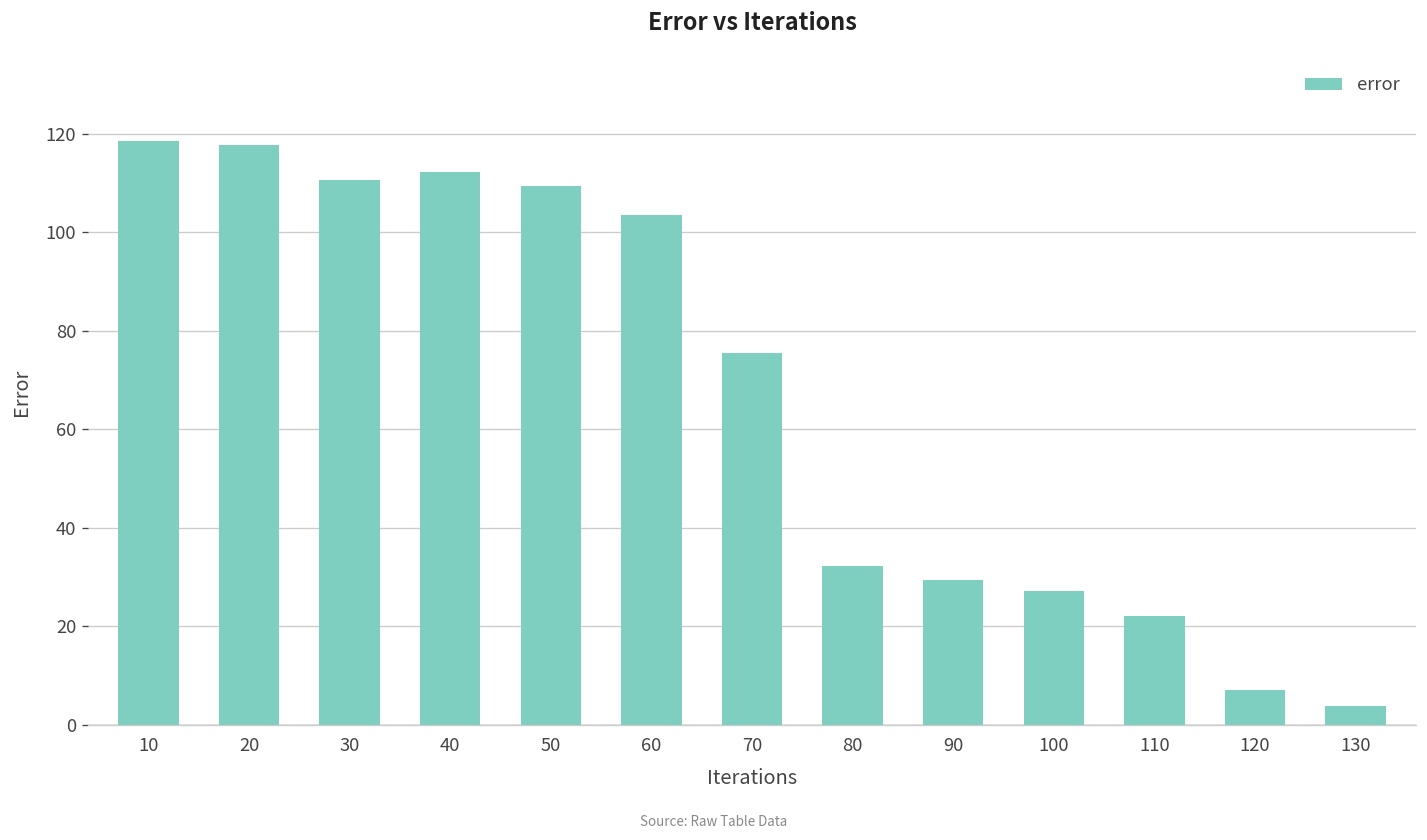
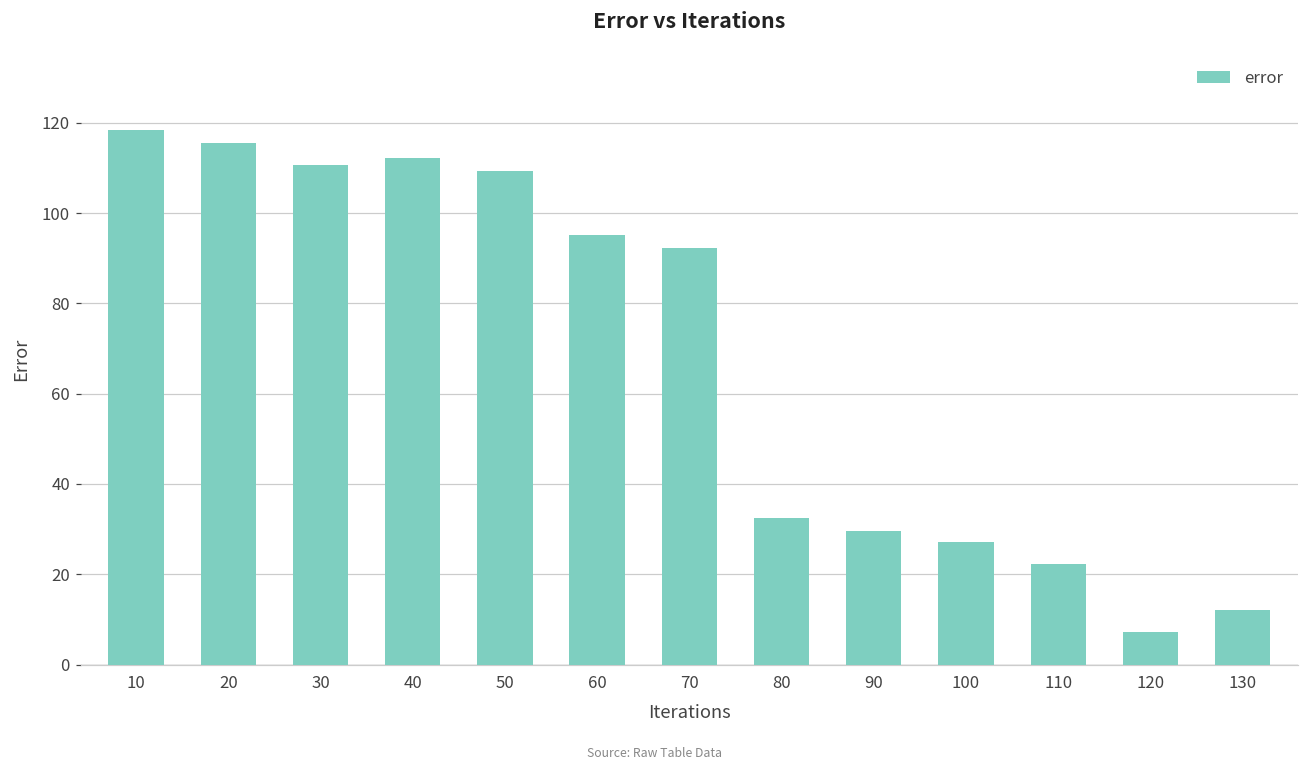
  {
    "10": 118,
-   "20": 118,
+   "20": 115,
    "30": 111,
    "40": 112,
    "50": 109,
-   "60": 104,
-   "70": 75,
+   "60": 95,
+   "70": 92,
    "80": 32,
    "90": 29,
    "100": 27,
    "110": 22,
    "120": 7,
-   "130": 4
+   "130": 12
  }
